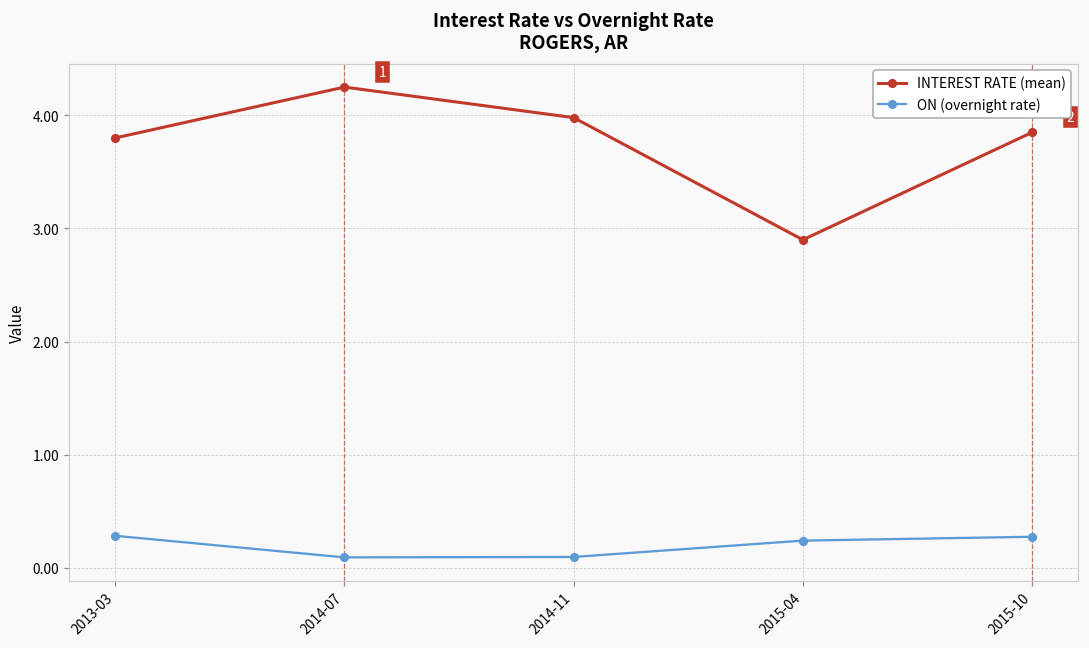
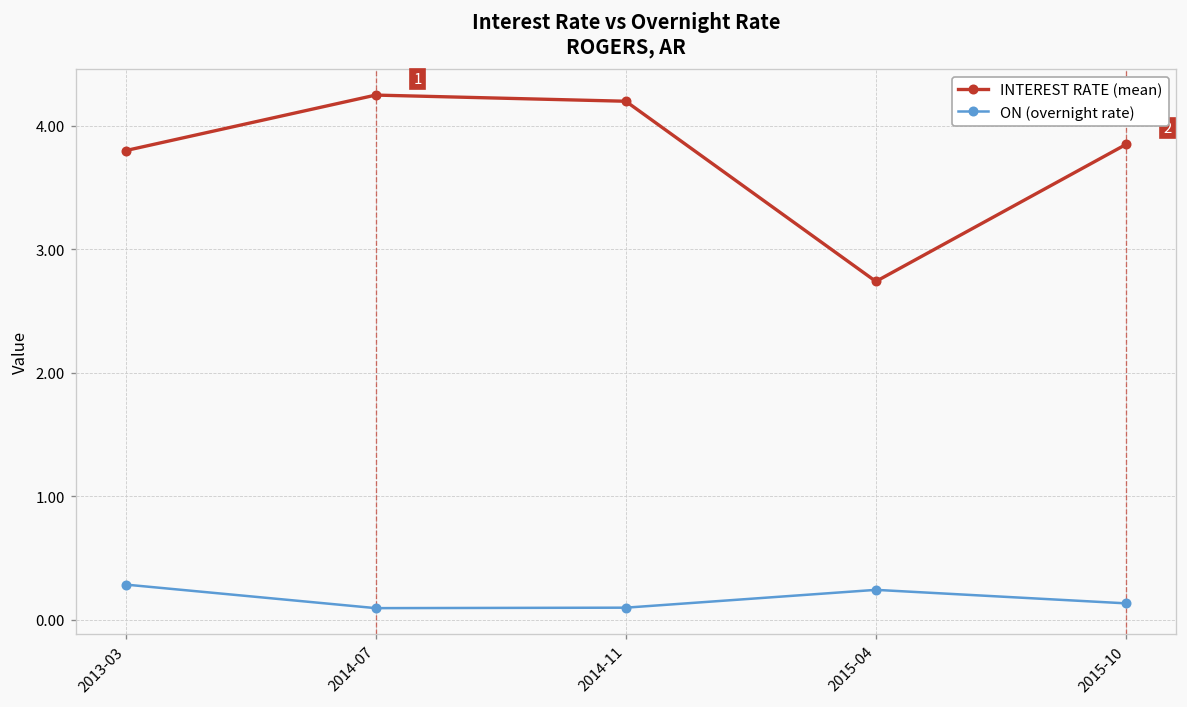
  {
    "INTEREST RATE (mean)": {
      "2013-03": 3.80,
      "2014-07": 4.25,
-     "2014-11": 3.98,
-     "2015-04": 2.90,
+     "2014-11": 4.20,
+     "2015-04": 2.74,
      "2015-10": 3.85
    },
    "ON (overnight rate)": {
      "2013-03": 0.28,
      "2014-07": 0.09,
      "2014-11": 0.10,
      "2015-04": 0.24,
-     "2015-10": 0.28
+     "2015-10": 0.13
    }
  }
